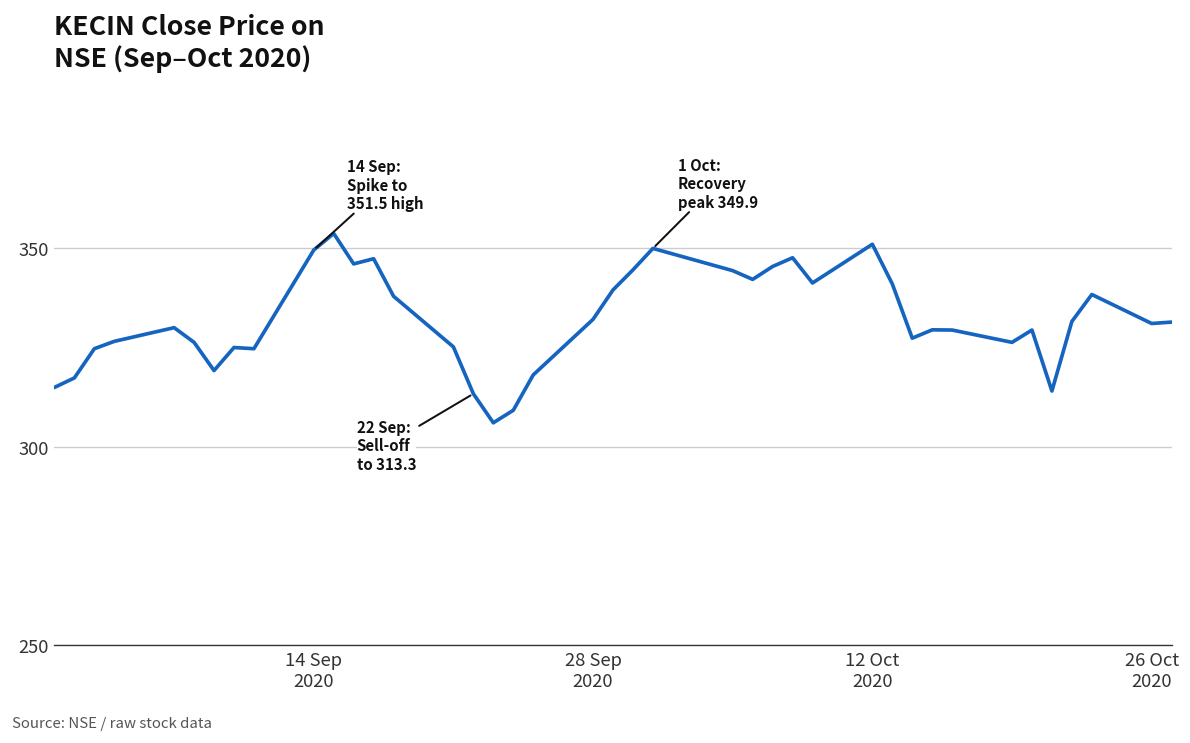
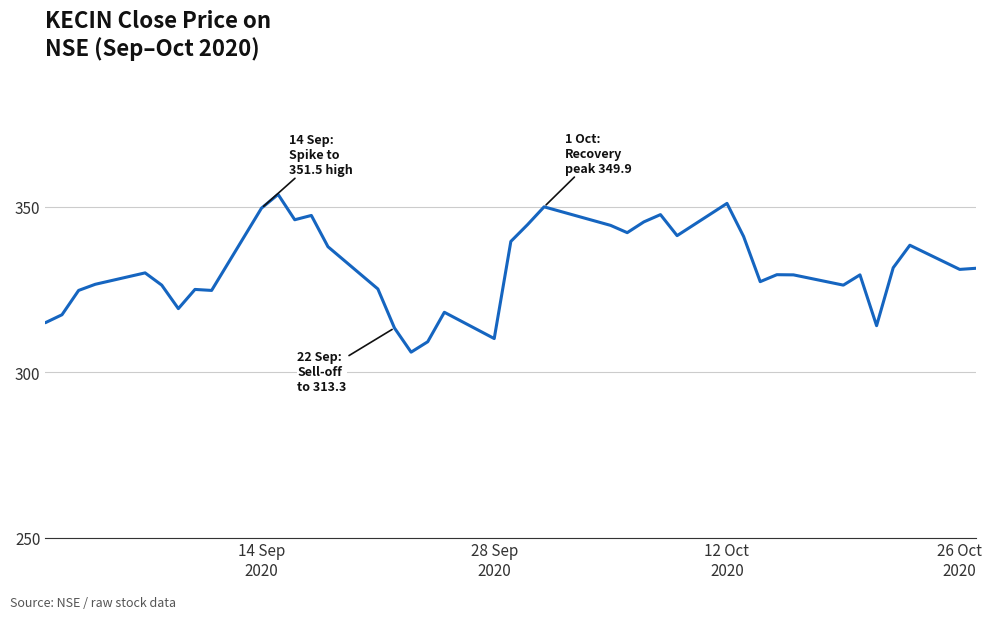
  {
    "14 Sep 2020": 350,
-   "28 Sep 2020": 332,
+   "28 Sep 2020": 310,
    "12 Oct 2020": 351,
    "26 Oct 2020": 331
  }
